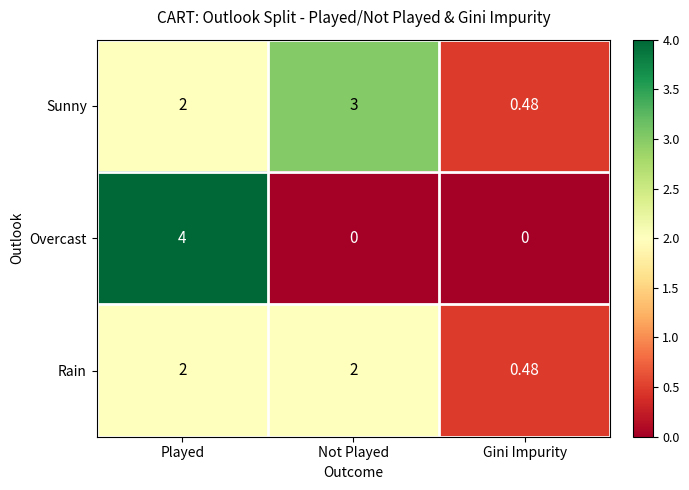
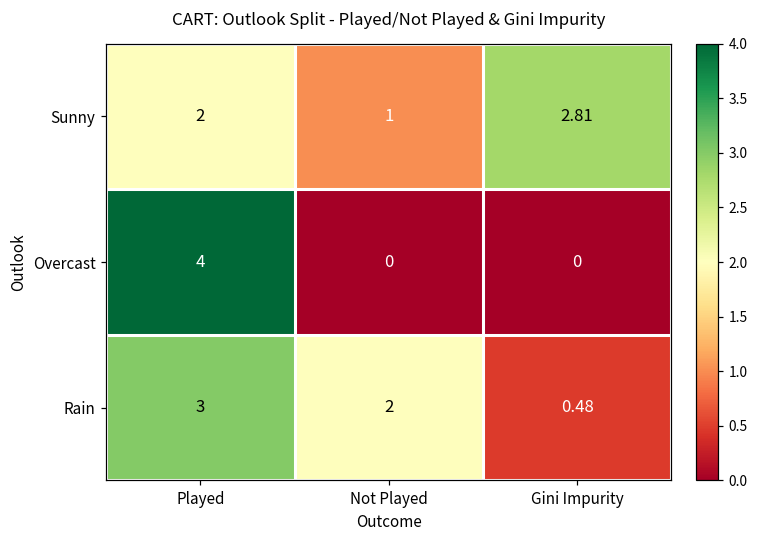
  {
    "Sunny": {
      "Played": 2,
-     "Not Played": 3,
-     "Gini Impurity": 0.48
+     "Not Played": 1,
+     "Gini Impurity": 2.81
    },
    "Overcast": {
      "Played": 4,
      "Not Played": 0,
      "Gini Impurity": 0
    },
    "Rain": {
-     "Played": 2,
+     "Played": 3,
      "Not Played": 2,
      "Gini Impurity": 0.48
    }
  }
